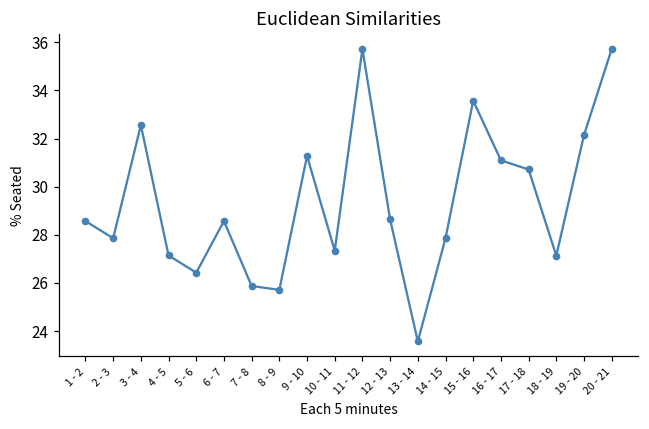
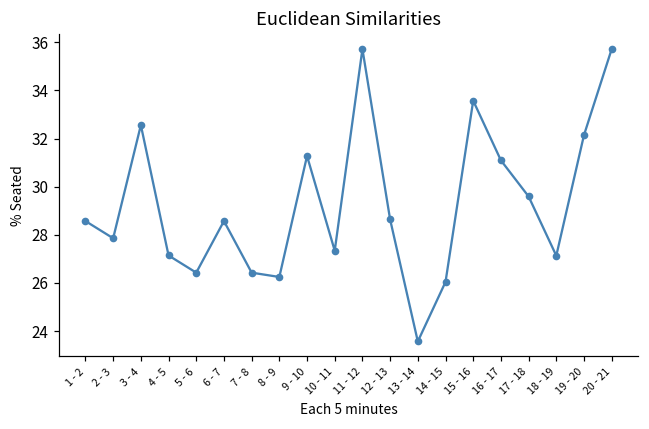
  {
    "1 - 2": 28.6,
    "2 - 3": 27.9,
    "3 - 4": 32.6,
    "4 - 5": 27.1,
    "5 - 6": 26.4,
    "6 - 7": 28.6,
-   "7 - 8": 25.9,
-   "8 - 9": 25.7,
+   "7 - 8": 26.4,
+   "8 - 9": 26.2,
    "9 - 10": 31.3,
    "10 - 11": 27.3,
    "11 - 12": 35.7,
    "12 - 13": 28.6,
    "13 - 14": 23.6,
-   "14 - 15": 27.9,
+   "14 - 15": 26.0,
    "15 - 16": 33.6,
    "16 - 17": 31.1,
-   "17 - 18": 30.7,
+   "17 - 18": 29.6,
    "18 - 19": 27.1,
    "19 - 20": 32.1,
    "20 - 21": 35.7
  }
